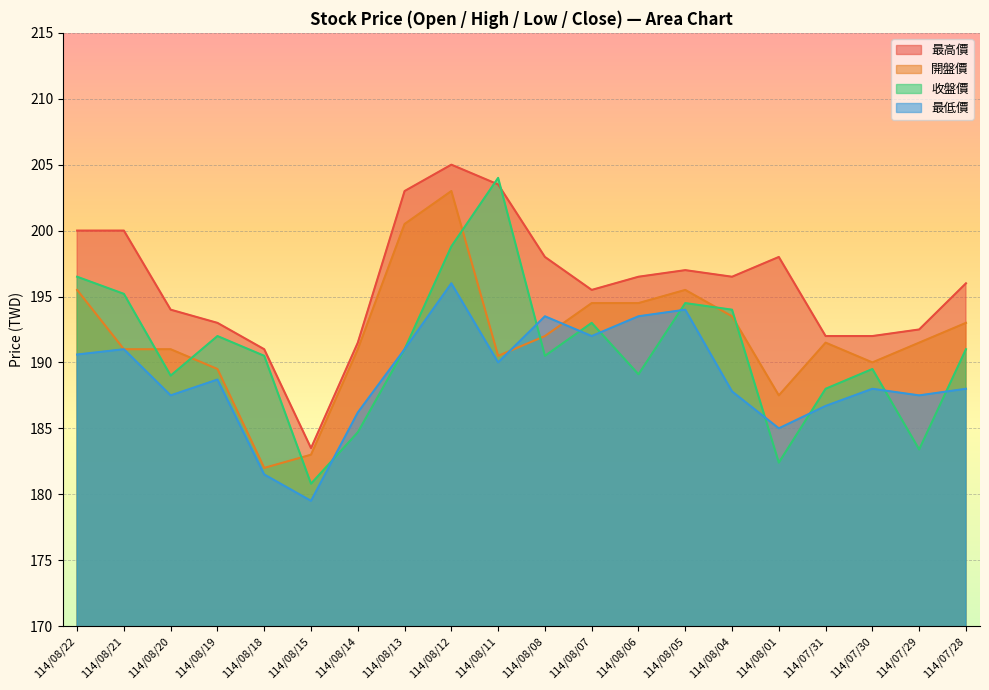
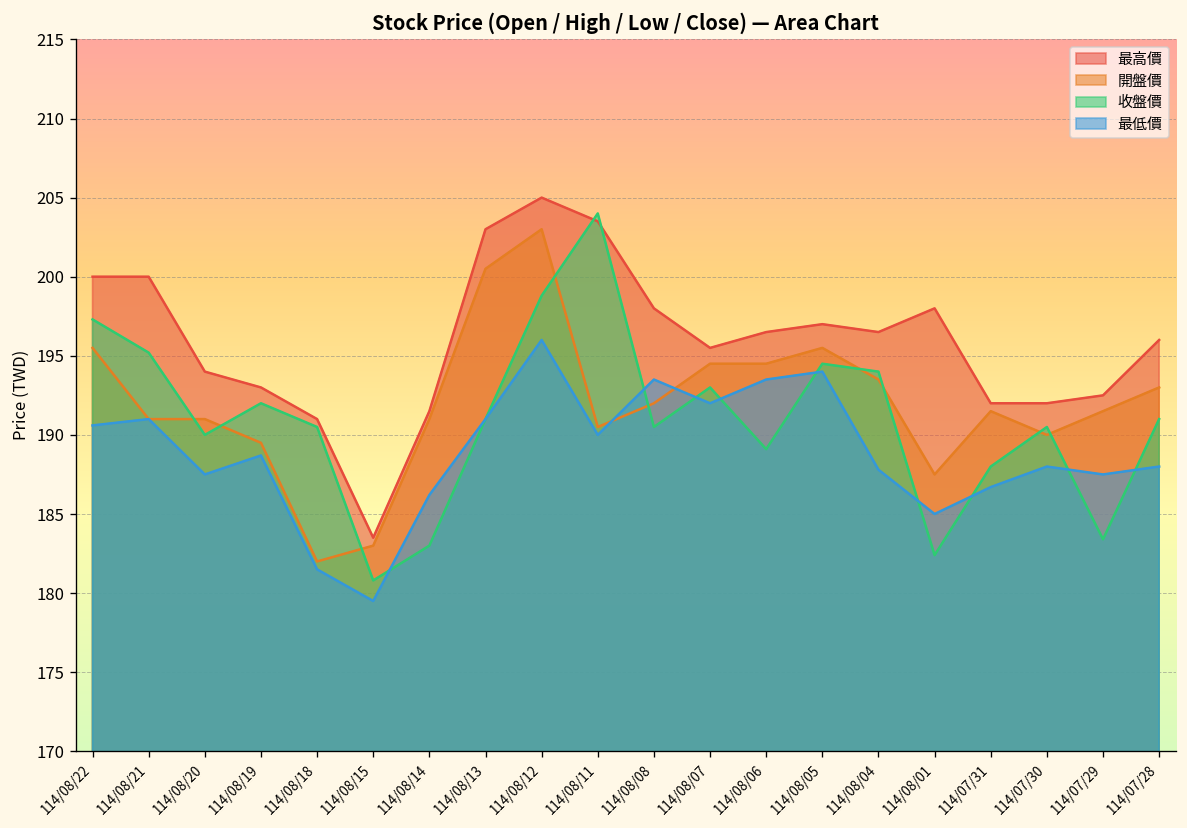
  {
    "收盤價": {
-     "114/08/22": 196.5,
+     "114/08/22": 197.3,
      "114/08/21": 195.2,
-     "114/08/20": 189,
+     "114/08/20": 190,
      "114/08/19": 192.0,
      "114/08/18": 190.5,
      "114/08/15": 180.8,
-     "114/08/14": 184.7,
+     "114/08/14": 183.0,
      "114/08/12": 198.8,
      "114/08/11": 204.0,
      "114/08/08": 190.5,
      "114/08/07": 193.0,
      "114/08/06": 189.1,
      "114/08/05": 194.5,
      "114/08/04": 194.0,
      "114/08/01": 182.4,
      "114/07/31": 188.0,
-     "114/07/30": 189.5,
+     "114/07/30": 190.5,
      "114/07/29": 183.4,
      "114/07/28": 191.0
    },
    "最低價": {
      "114/08/22": 190.6,
      "114/08/20": 187.5,
      "114/08/19": 188.7,
      "114/08/18": 181.5,
      "114/08/15": 179.5,
      "114/08/14": 186.2,
      "114/08/12": 196.0,
      "114/08/11": 190.0,
      "114/08/08": 193.5,
      "114/08/07": 192.0,
      "114/08/06": 193.5,
      "114/08/05": 194.0,
      "114/08/04": 187.8,
      "114/08/01": 185.0,
      "114/07/31": 186.7,
      "114/07/30": 188.0,
      "114/07/29": 187.5,
      "114/07/28": 188.0
    }
  }
